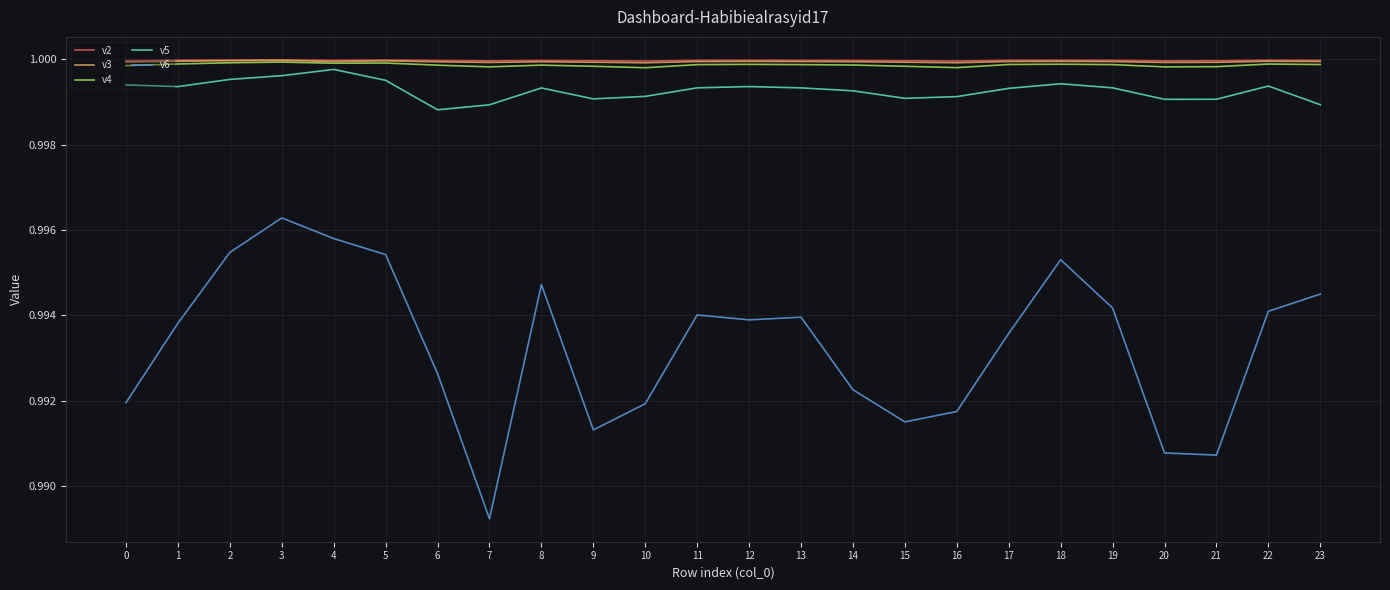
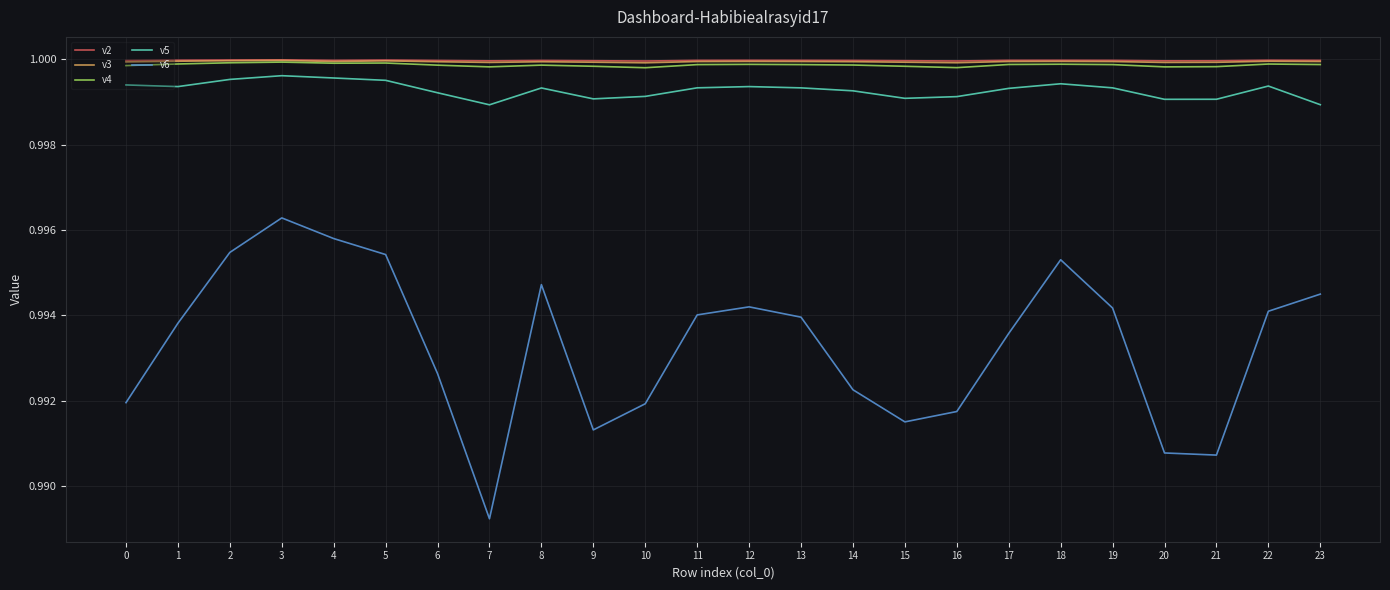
  {
    "v4": {
      "1": 0.9999,
      "6": 0.9999,
      "7": 0.9998,
      "8": 0.9999,
      "9": 0.9998,
      "10": 0.9998,
      "11": 0.9999,
      "12": 0.9999,
      "13": 0.9999,
      "14": 0.9999,
      "15": 0.9998,
      "16": 0.9998,
      "17": 0.9999,
      "18": 0.9999,
      "19": 0.9999,
      "20": 0.9998,
      "21": 0.9998,
      "22": 0.9999,
      "23": 0.9999
    },
    "v5": {
      "1": 0.9994,
      "2": 0.9995,
      "3": 0.9996,
-     "4": 0.9998,
+     "4": 0.9996,
      "5": 0.9995,
-     "6": 0.9988,
+     "6": 0.9992,
      "7": 0.9989,
      "8": 0.9993,
      "9": 0.9991,
      "10": 0.9991,
      "11": 0.9993,
      "12": 0.9994,
      "13": 0.9993,
      "14": 0.9993,
      "15": 0.9991,
      "16": 0.9991,
      "17": 0.9993,
      "18": 0.9994,
      "19": 0.9993,
      "20": 0.9991,
      "21": 0.9991,
      "22": 0.9994,
      "23": 0.9989
    },
    "v6": {
      "0": 0.9920,
      "1": 0.9938,
      "2": 0.9955,
      "3": 0.9963,
      "4": 0.9958,
      "5": 0.9954,
      "6": 0.9926,
      "7": 0.9892,
      "8": 0.9947,
      "9": 0.9913,
      "10": 0.9919,
      "11": 0.9940,
-     "12": 0.9939,
+     "12": 0.9942,
      "13": 0.9940,
      "14": 0.9923,
      "15": 0.9915,
      "16": 0.9917,
      "17": 0.9936,
      "18": 0.9953,
      "19": 0.9942,
      "20": 0.9908,
      "21": 0.9907,
      "22": 0.9941,
      "23": 0.9945
    }
  }
